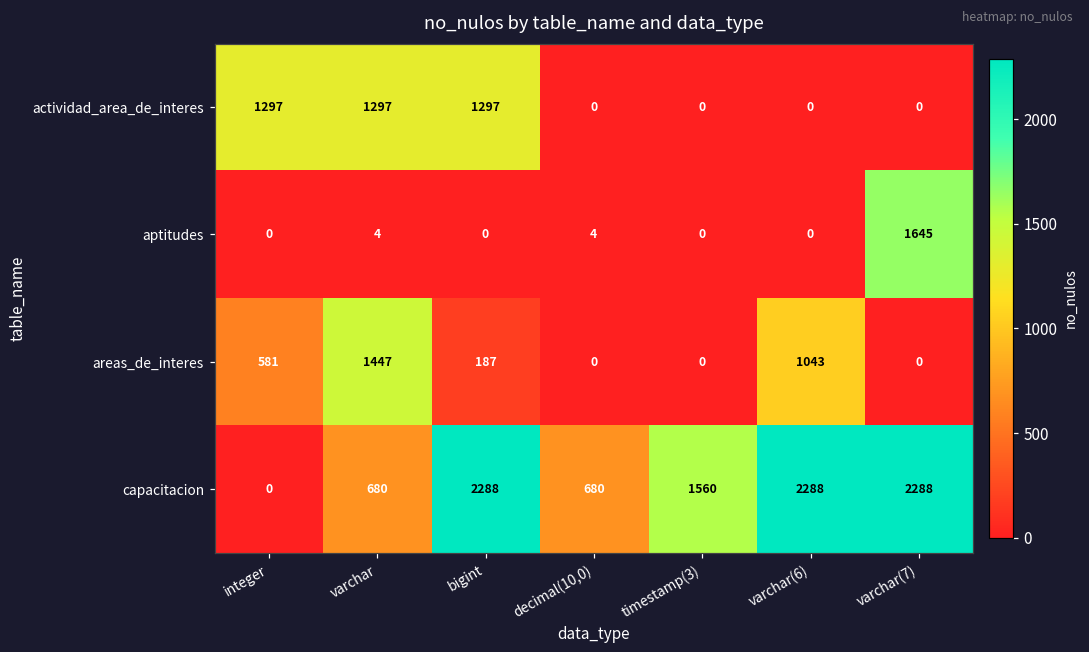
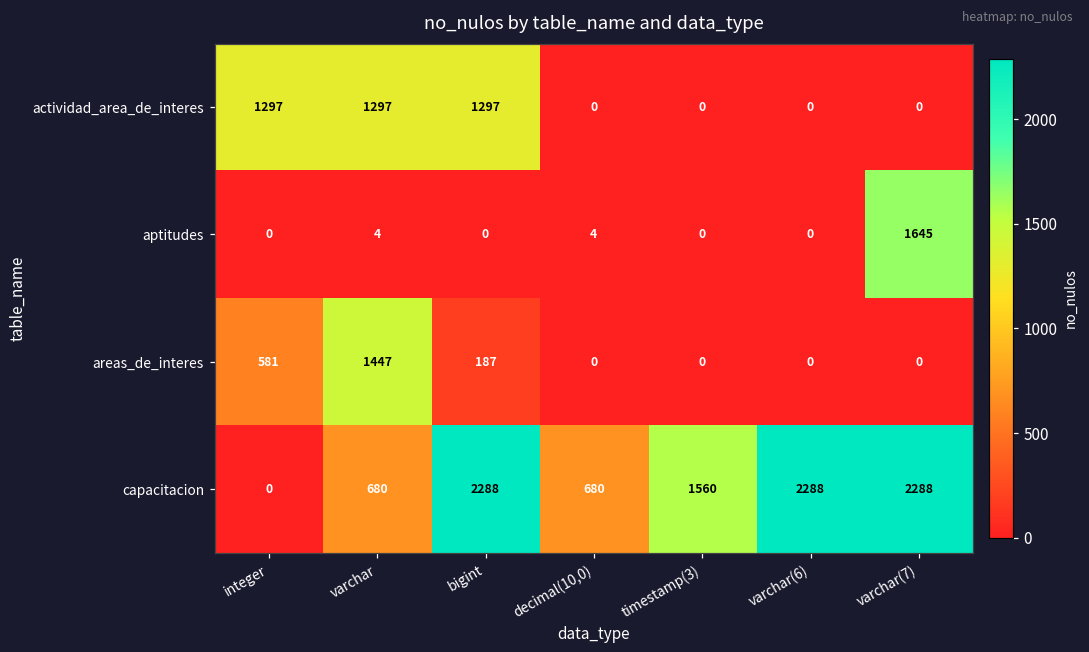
  {
    "actividad_area_de_interes": {
      "integer": 1297,
      "varchar": 1297,
      "bigint": 1297,
      "decimal(10,0)": 0,
      "timestamp(3)": 0,
      "varchar(6)": 0,
      "varchar(7)": 0
    },
    "aptitudes": {
      "integer": 0,
      "varchar": 4,
      "bigint": 0,
      "decimal(10,0)": 4,
      "timestamp(3)": 0,
      "varchar(6)": 0,
      "varchar(7)": 1645
    },
    "areas_de_interes": {
      "integer": 581,
      "varchar": 1447,
      "bigint": 187,
      "decimal(10,0)": 0,
      "timestamp(3)": 0,
-     "varchar(6)": 1043,
+     "varchar(6)": 0,
      "varchar(7)": 0
    },
    "capacitacion": {
      "integer": 0,
      "varchar": 680,
      "bigint": 2288,
      "decimal(10,0)": 680,
      "timestamp(3)": 1560,
      "varchar(6)": 2288,
      "varchar(7)": 2288
    }
  }
